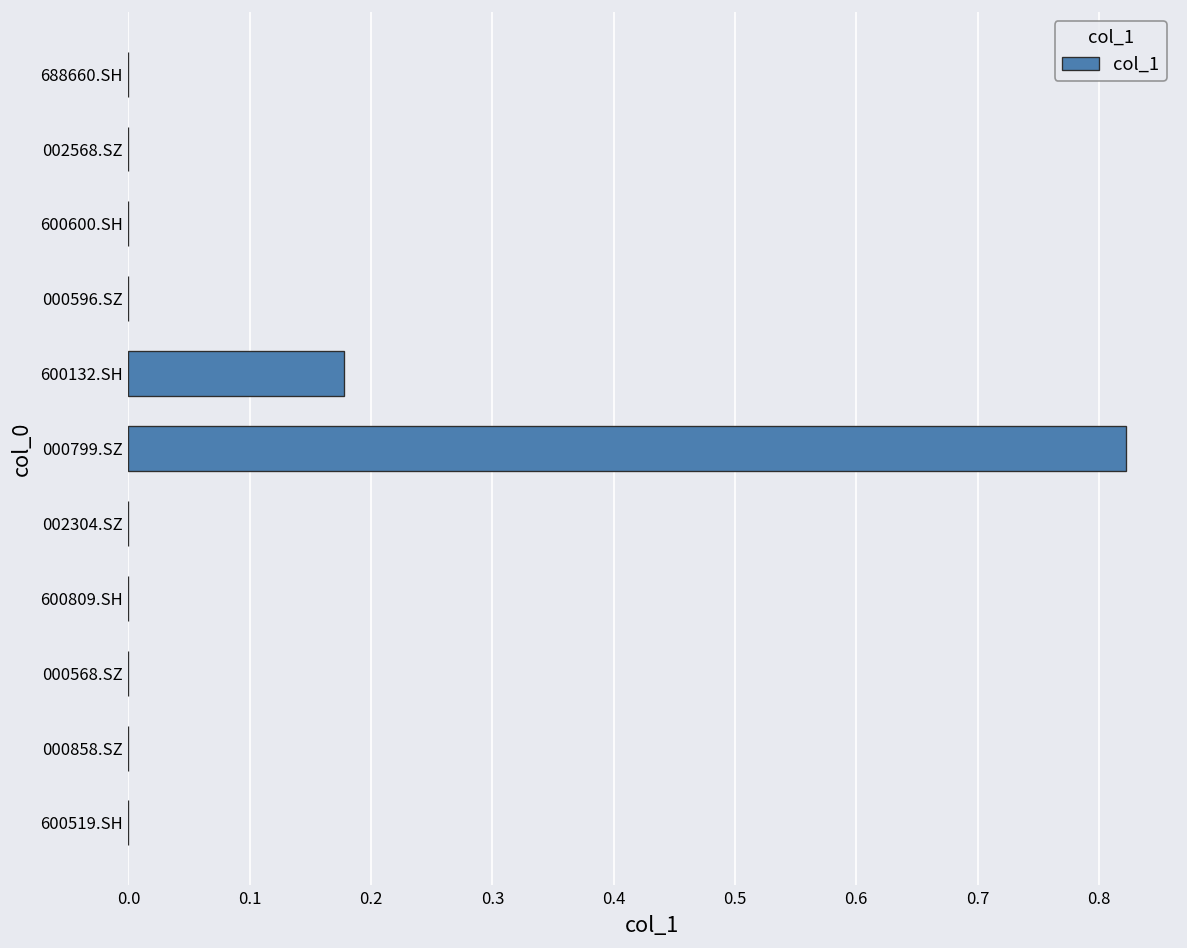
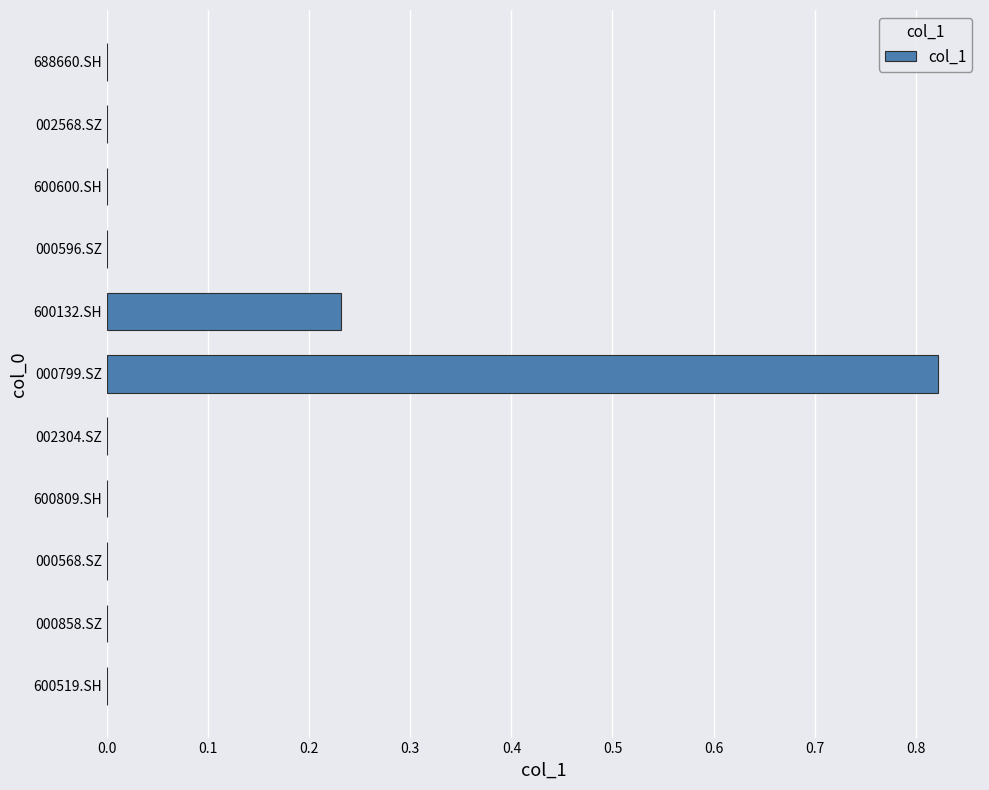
  {
    "688660.SH": 0.000,
    "002568.SZ": 0.000,
    "600600.SH": 0.000,
    "000596.SZ": 0.000,
-   "600132.SH": 0.178,
+   "600132.SH": 0.232,
    "000799.SZ": 0.822,
    "002304.SZ": 0.000,
    "600809.SH": 0.000,
    "000568.SZ": 0.000,
    "000858.SZ": 0.000,
    "600519.SH": 0.000
  }
